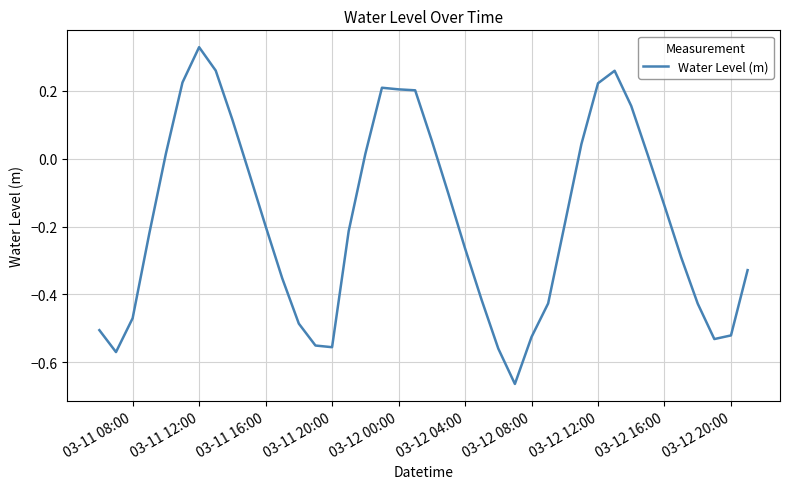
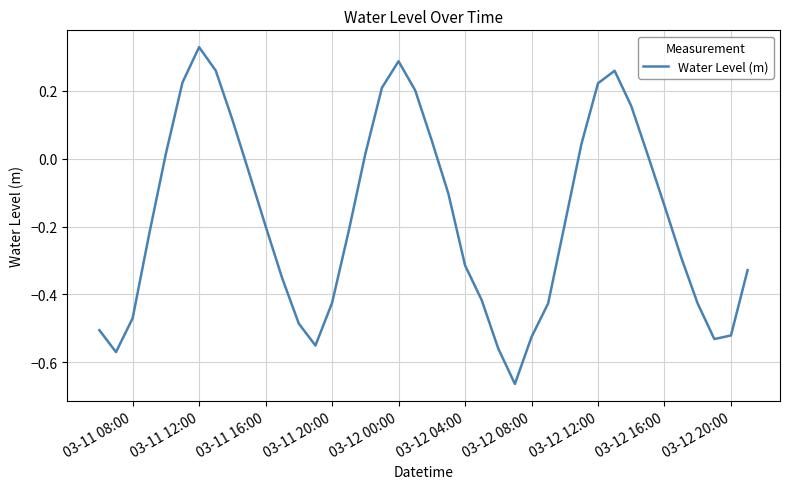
  {
    "03-11 08:00": -0.47,
    "03-11 12:00": 0.33,
    "03-11 16:00": -0.20,
-   "03-11 20:00": -0.56,
-   "03-12 00:00": 0.20,
-   "03-12 04:00": -0.26,
+   "03-11 20:00": -0.43,
+   "03-12 00:00": 0.29,
+   "03-12 04:00": -0.31,
    "03-12 08:00": -0.53,
    "03-12 12:00": 0.22,
    "03-12 16:00": -0.14,
    "03-12 20:00": -0.52
  }
